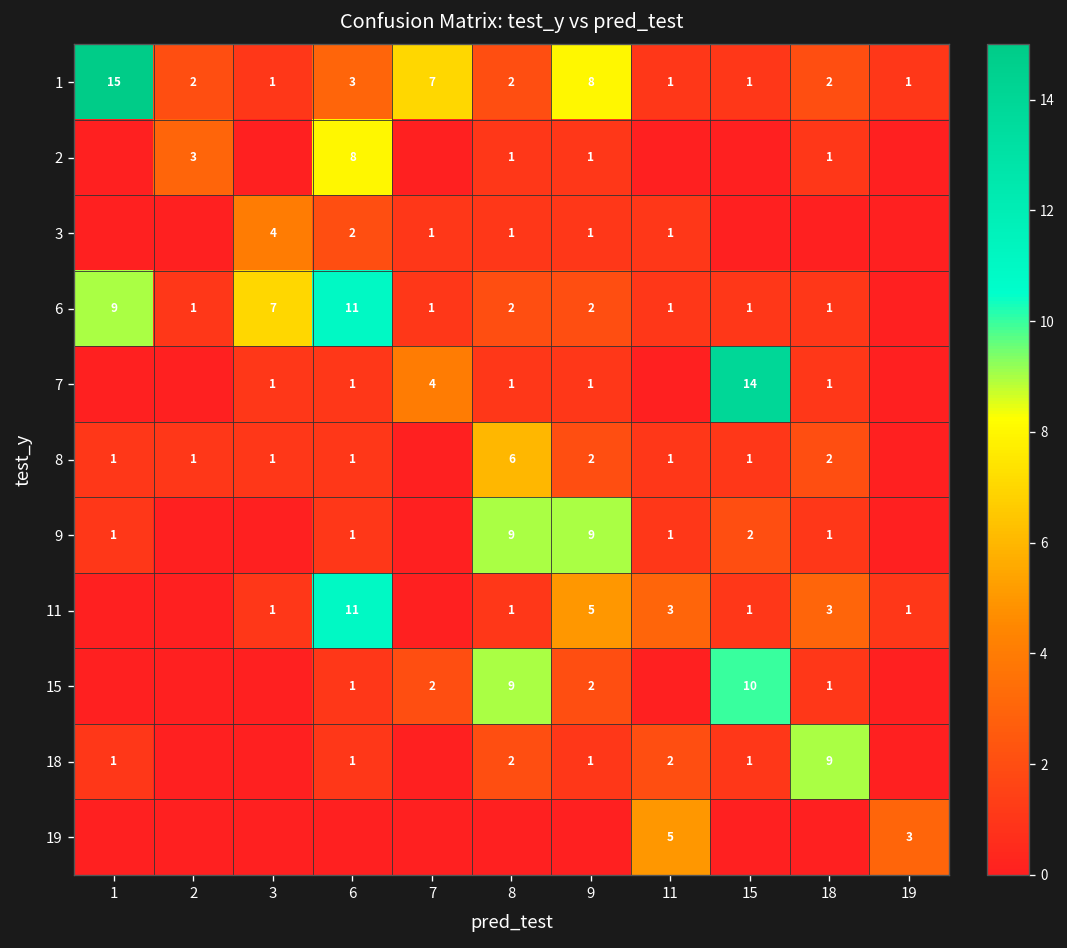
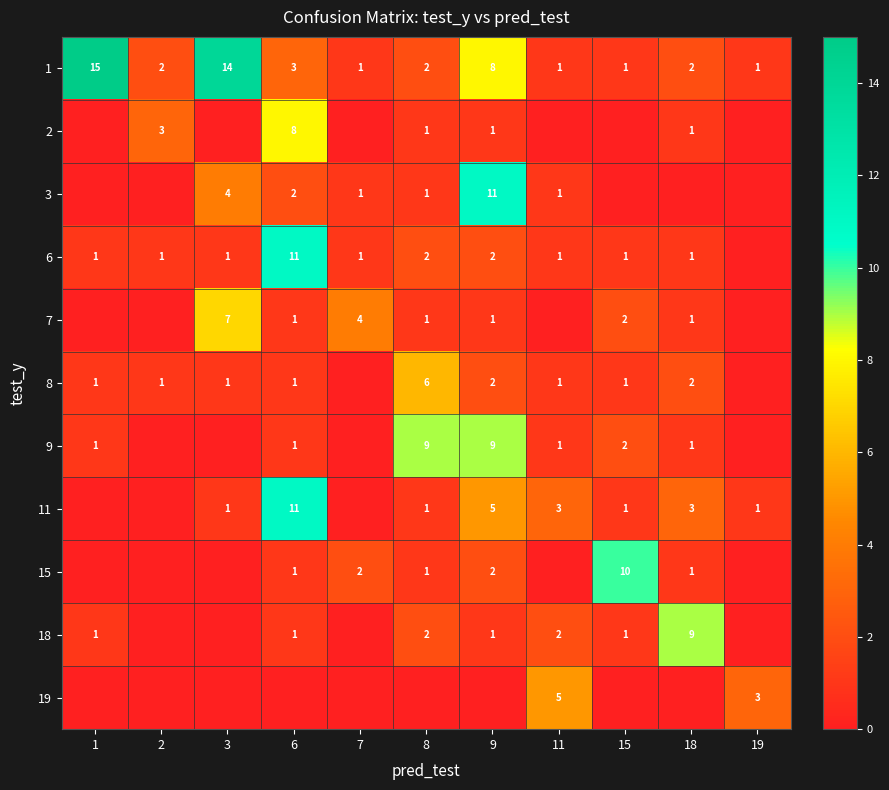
  {
    "1": {
      "1": 15,
      "2": 2,
-     "3": 1,
+     "3": 14,
      "6": 3,
-     "7": 7,
+     "7": 1,
      "8": 2,
      "9": 8,
      "11": 1,
      "15": 1,
      "18": 2,
      "19": 1
    },
    "2": {
      "2": 3,
      "6": 8,
      "8": 1,
      "9": 1,
      "18": 1
    },
    "3": {
      "3": 4,
      "6": 2,
      "7": 1,
      "8": 1,
-     "9": 1,
+     "9": 11,
      "11": 1
    },
    "6": {
-     "1": 9,
+     "1": 1,
      "2": 1,
-     "3": 7,
+     "3": 1,
      "6": 11,
      "7": 1,
      "8": 2,
      "9": 2,
      "11": 1,
      "15": 1,
      "18": 1
    },
    "7": {
-     "3": 1,
+     "3": 7,
      "6": 1,
      "7": 4,
      "8": 1,
      "9": 1,
-     "15": 14,
+     "15": 2,
      "18": 1
    },
    "8": {
      "1": 1,
      "2": 1,
      "3": 1,
      "6": 1,
      "8": 6,
      "9": 2,
      "11": 1,
      "15": 1,
      "18": 2
    },
    "9": {
      "1": 1,
      "6": 1,
      "8": 9,
      "9": 9,
      "11": 1,
      "15": 2,
      "18": 1
    },
    "11": {
      "3": 1,
      "6": 11,
      "8": 1,
      "9": 5,
      "11": 3,
      "15": 1,
      "18": 3,
      "19": 1
    },
    "15": {
      "6": 1,
      "7": 2,
-     "8": 9,
+     "8": 1,
      "9": 2,
      "15": 10,
      "18": 1
    },
    "18": {
      "1": 1,
      "6": 1,
      "8": 2,
      "9": 1,
      "11": 2,
      "15": 1,
      "18": 9
    },
    "19": {
      "11": 5,
      "19": 3
    }
  }
